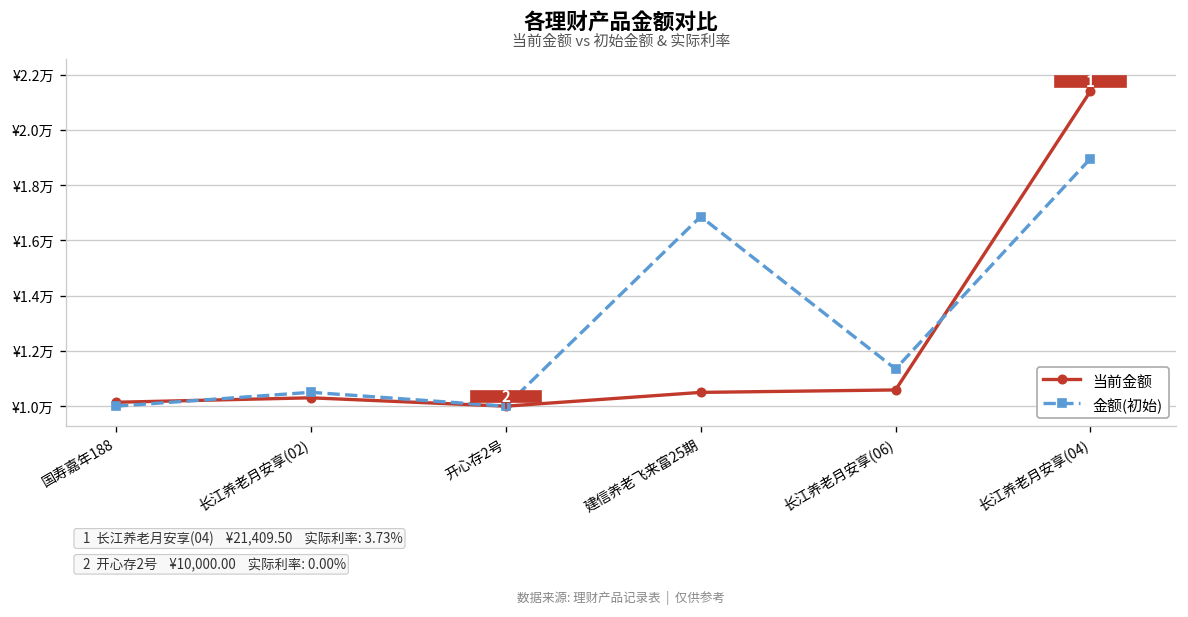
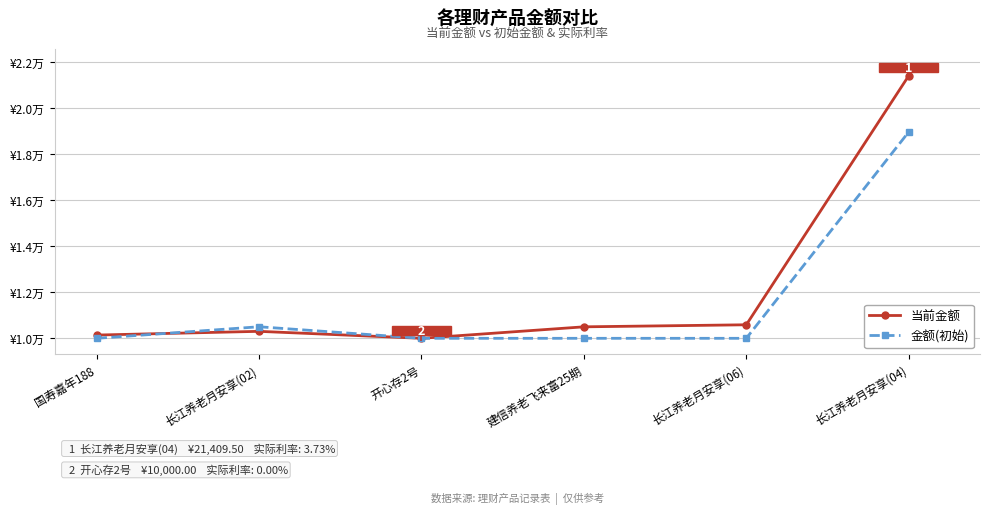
  {
    "金额(初始)": {
      "国寿嘉年188": "¥1.00万",
      "长江养老月安享(02)": "¥1.05万",
-     "建信养老飞来富25期": "¥1.69万",
-     "长江养老月安享(06)": "¥1.13万",
+     "建信养老飞来富25期": "¥1.00万",
+     "长江养老月安享(06)": "¥1.00万",
      "长江养老月安享(04)": "¥1.90万"
    }
  }
